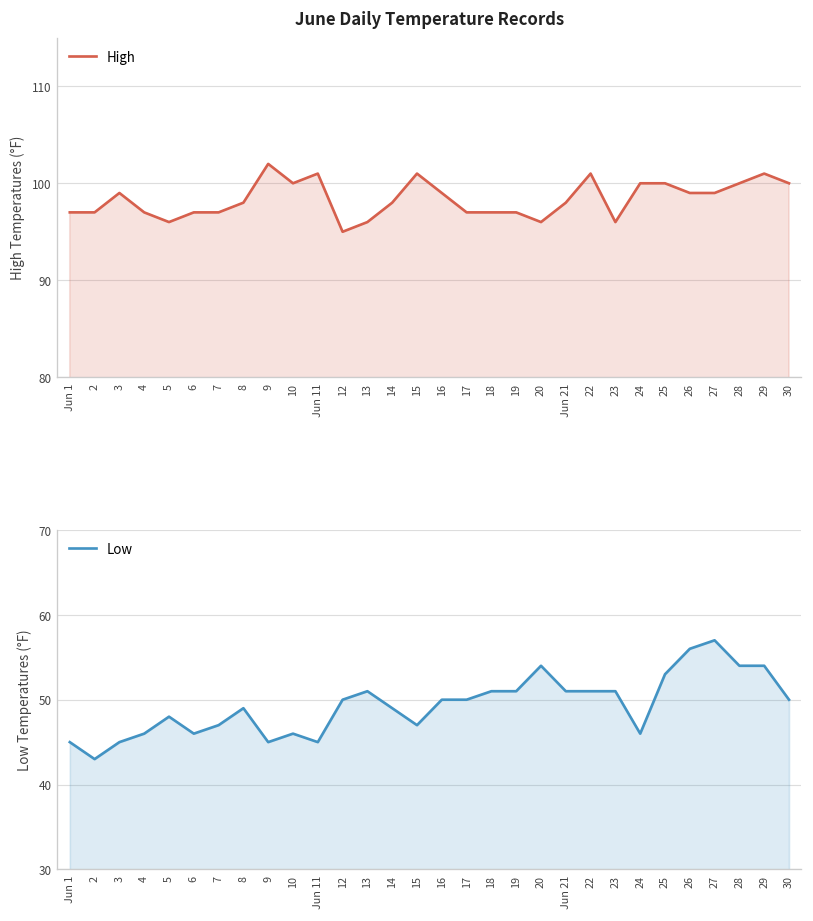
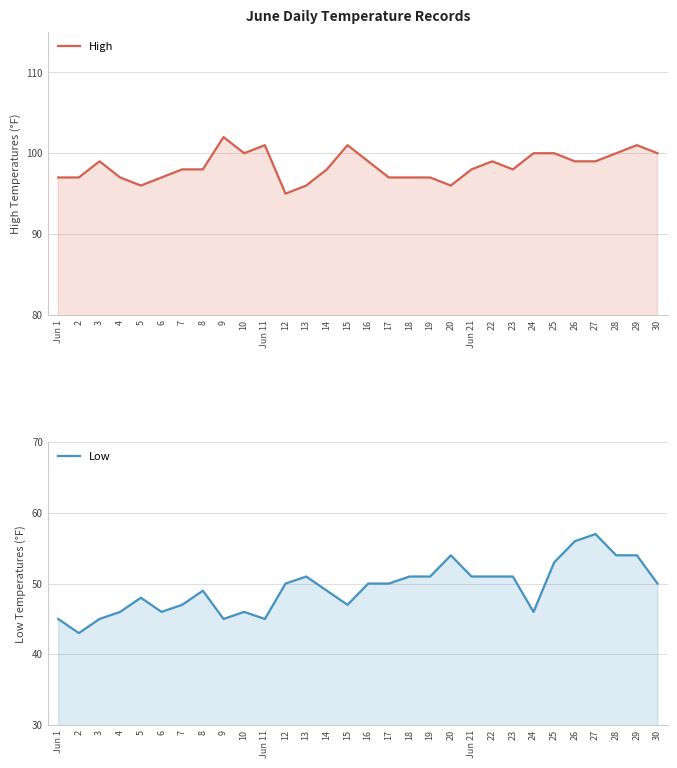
  {
    "June Daily Temperature Records": {
      "Jun 1": 97,
      "2": 97,
      "3": 99,
      "4": 97,
      "5": 96,
      "6": 97,
-     "7": 97,
+     "7": 98,
      "8": 98,
      "9": 102,
      "10": 100,
      "Jun 11": 101,
      "12": 95,
      "13": 96,
      "14": 98,
      "15": 101,
      "16": 99,
      "17": 97,
      "18": 97,
      "19": 97,
      "20": 96,
      "Jun 21": 98,
-     "22": 101,
-     "23": 96,
+     "22": 99,
+     "23": 98,
      "24": 100,
      "25": 100,
      "26": 99,
      "27": 99,
      "28": 100,
      "29": 101,
      "30": 100
    }
  }
